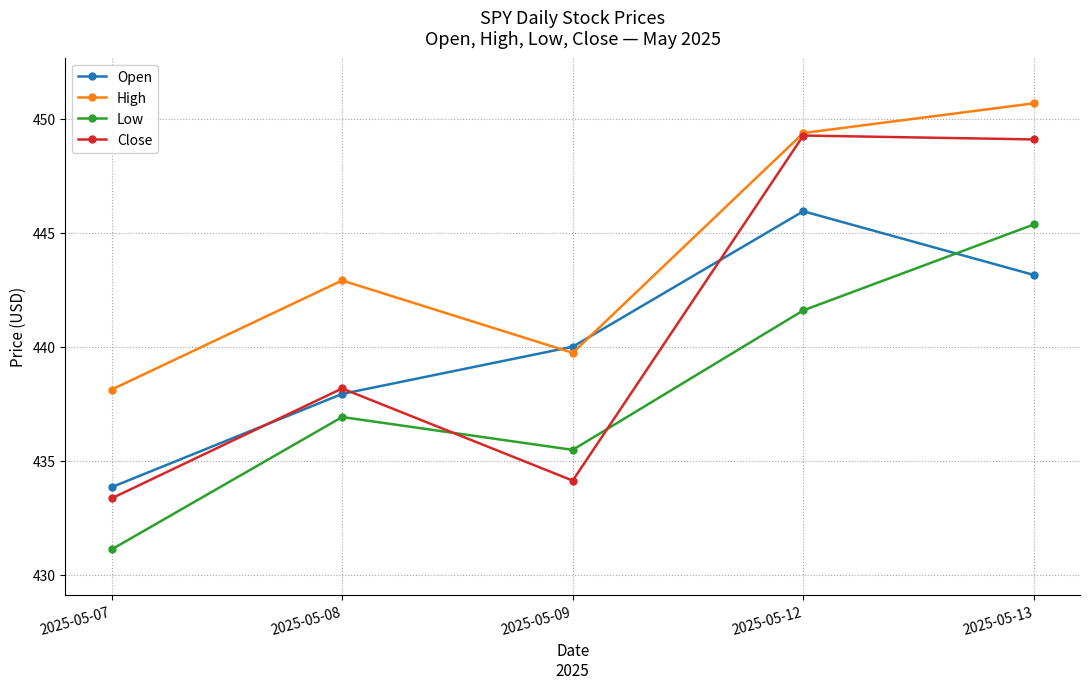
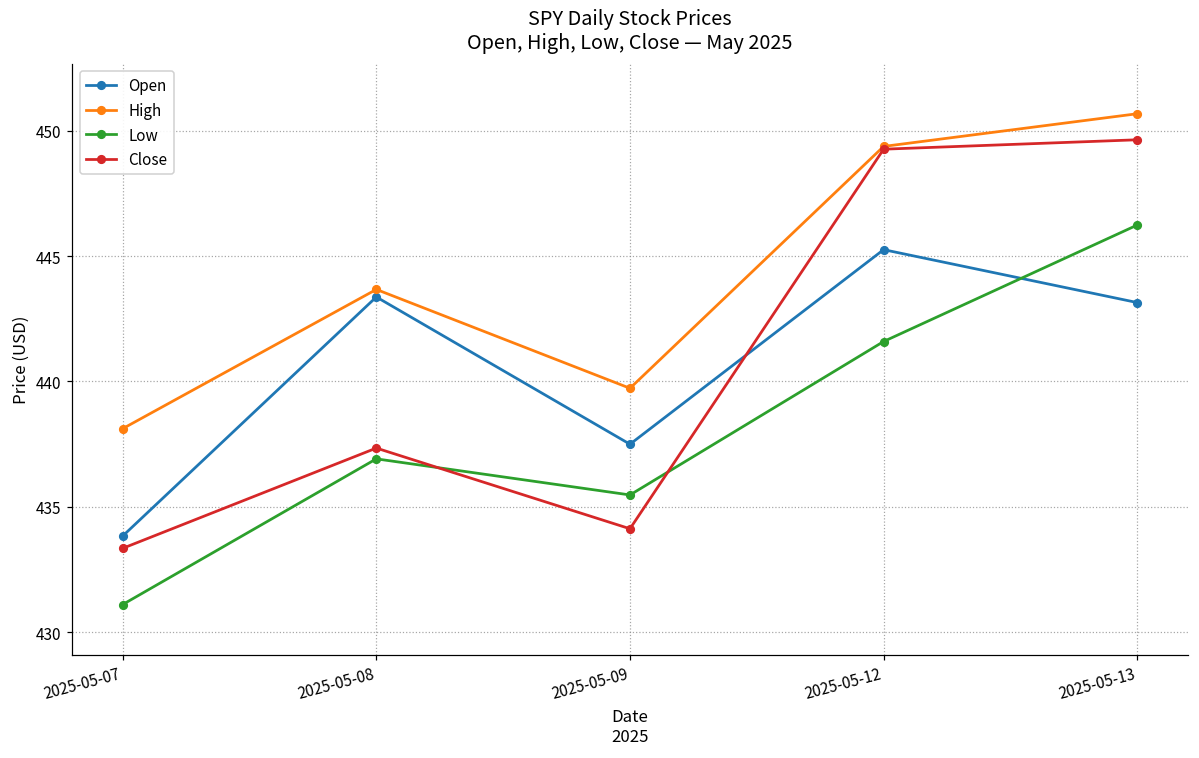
  {
    "Open": {
      "2025-05-07": 433.8,
-     "2025-05-08": 437.9,
-     "2025-05-09": 440.0,
-     "2025-05-12": 445.9,
+     "2025-05-08": 443.4,
+     "2025-05-09": 437.5,
+     "2025-05-12": 445.3,
      "2025-05-13": 443.1
    },
    "High": {
      "2025-05-07": 438.1,
-     "2025-05-08": 442.9,
+     "2025-05-08": 443.7,
      "2025-05-09": 439.7,
      "2025-05-13": 450.7
    },
    "Low": {
      "2025-05-07": 431.1,
      "2025-05-08": 436.9,
      "2025-05-09": 435.5,
      "2025-05-12": 441.6,
-     "2025-05-13": 445.4
+     "2025-05-13": 446.2
    },
    "Close": {
      "2025-05-07": 433.4,
-     "2025-05-08": 438.2,
+     "2025-05-08": 437.3,
      "2025-05-09": 434.1,
-     "2025-05-13": 449.1
+     "2025-05-13": 449.6
    }
  }
